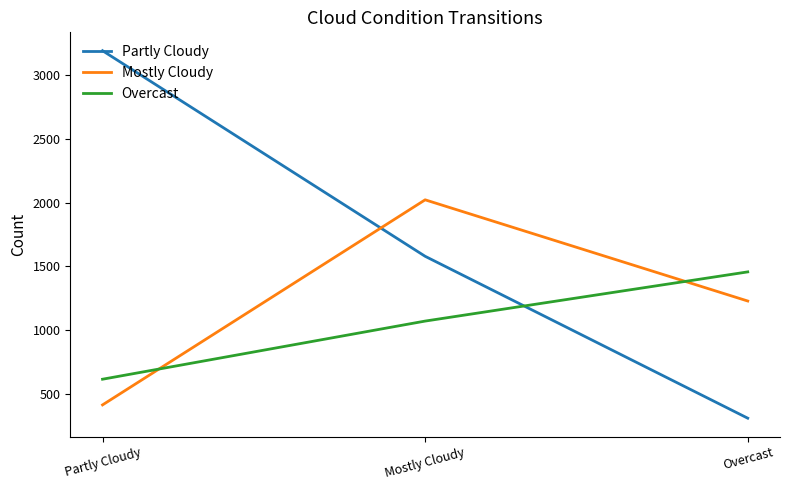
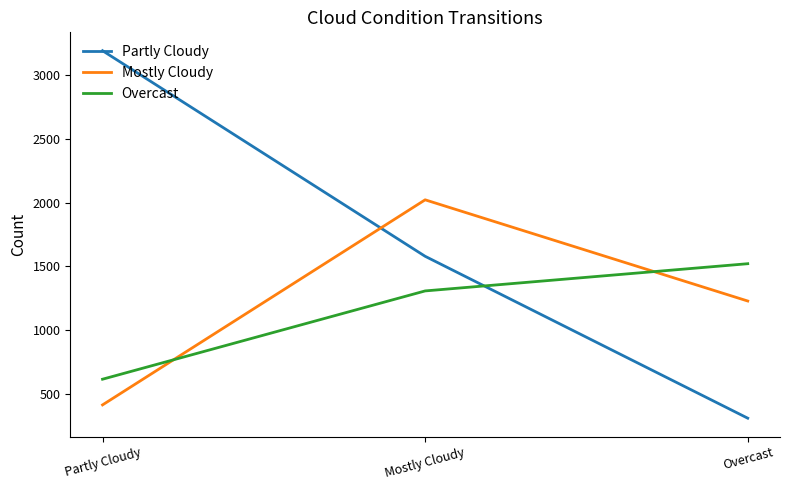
  {
    "Partly Cloudy": {
      "Partly Cloudy": 3190,
      "Mostly Cloudy": 1580,
      "Overcast": 310
    },
    "Mostly Cloudy": {
      "Partly Cloudy": 420,
      "Mostly Cloudy": 2020,
      "Overcast": 1230
    },
    "Overcast": {
      "Partly Cloudy": 620,
-     "Mostly Cloudy": 1070,
-     "Overcast": 1460
+     "Mostly Cloudy": 1310,
+     "Overcast": 1520
    }
  }
